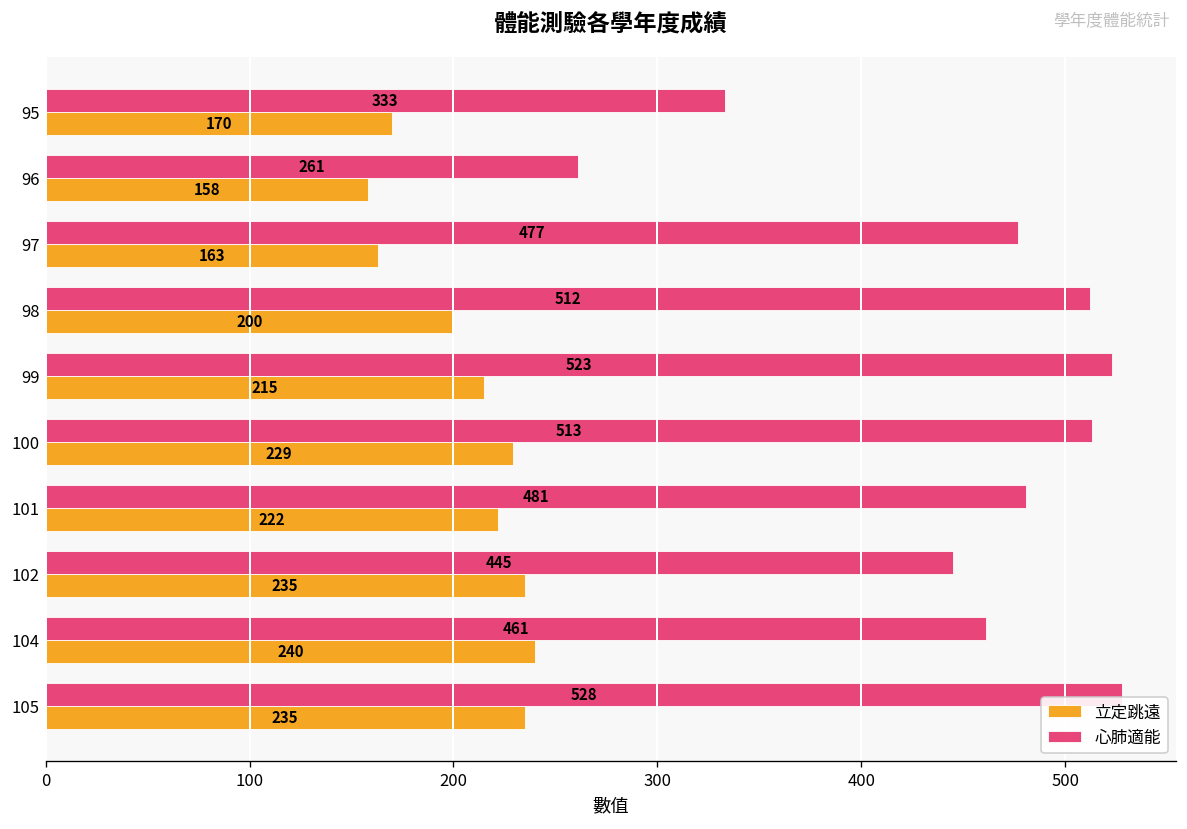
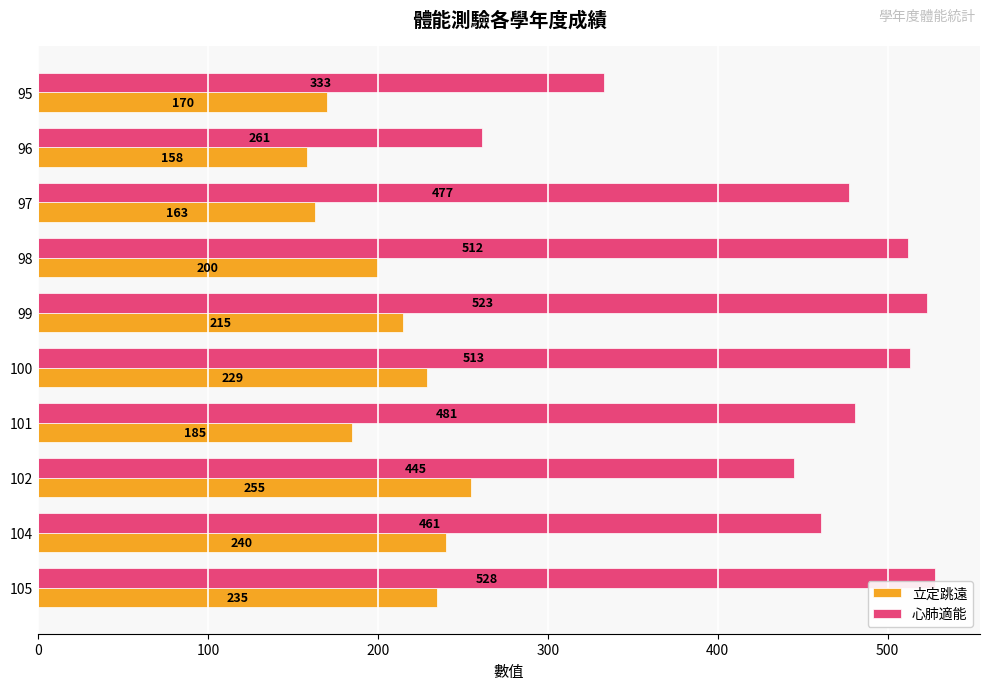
  {
    "立定跳遠": {
      "95": 170,
      "96": 158,
      "97": 163,
      "98": 200,
      "99": 215,
      "100": 229,
-     "101": 222,
-     "102": 235,
+     "101": 185,
+     "102": 255,
      "104": 240,
      "105": 235
    },
    "心肺適能": {
      "95": 333,
      "96": 261,
      "97": 477,
      "98": 512,
      "99": 523,
      "100": 513,
      "101": 481,
      "102": 445,
      "104": 461,
      "105": 528
    }
  }
